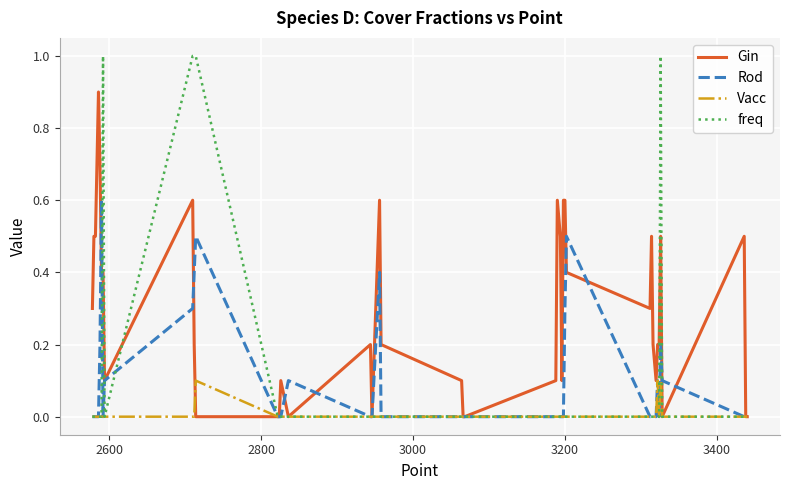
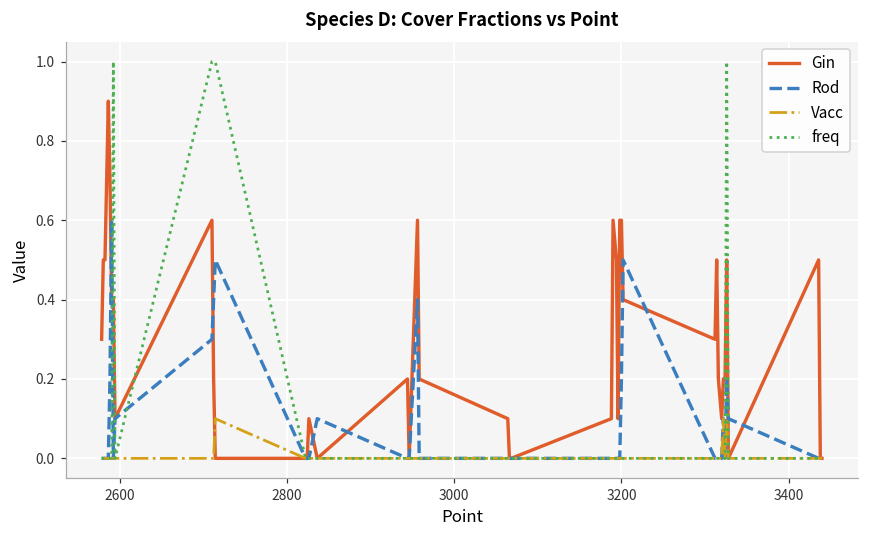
  {
    "Gin": {
      "3200": 0.6
    },
    "Rod": {
-     "3200": 0.3
+     "3200": 0.2
    }
  }
